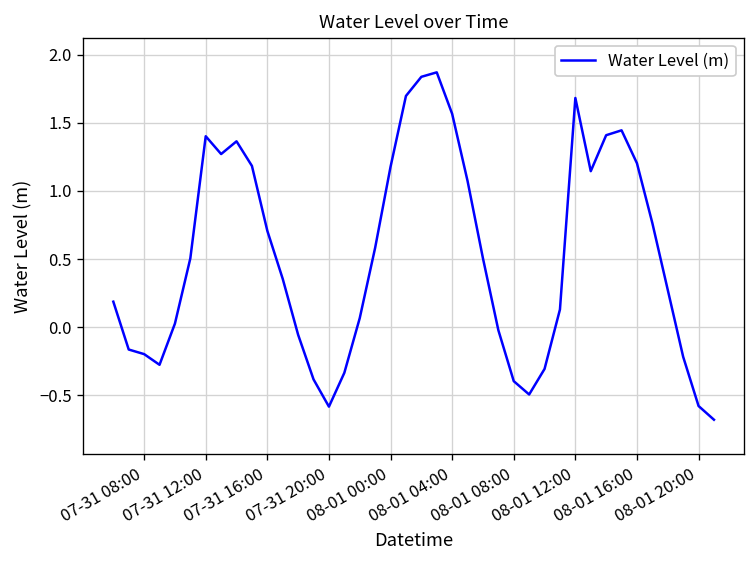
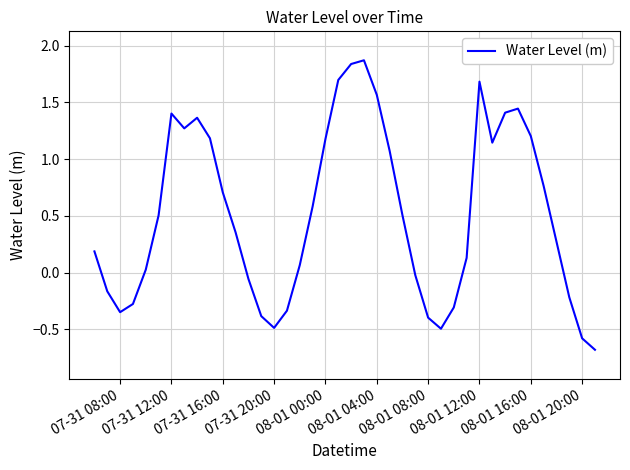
  {
-   "07-31 08:00": -0.20,
+   "07-31 08:00": -0.35,
    "07-31 12:00": 1.40,
    "07-31 16:00": 0.71,
-   "07-31 20:00": -0.58,
+   "07-31 20:00": -0.49,
    "08-01 00:00": 1.18,
    "08-01 04:00": 1.57,
    "08-01 08:00": -0.40,
    "08-01 12:00": 1.68,
    "08-01 16:00": 1.20,
    "08-01 20:00": -0.58
  }
